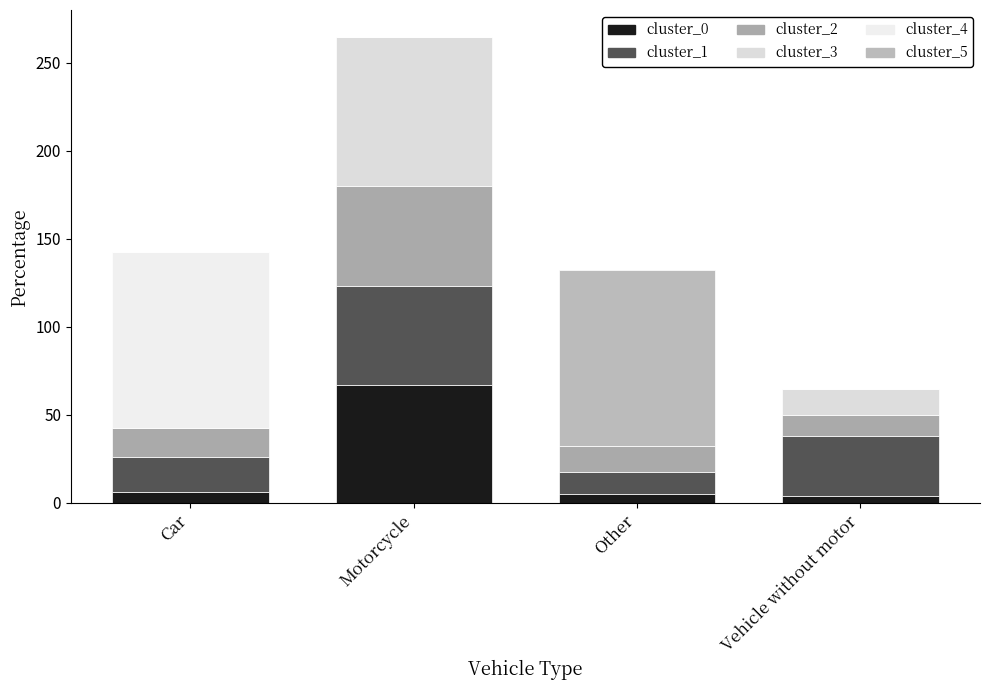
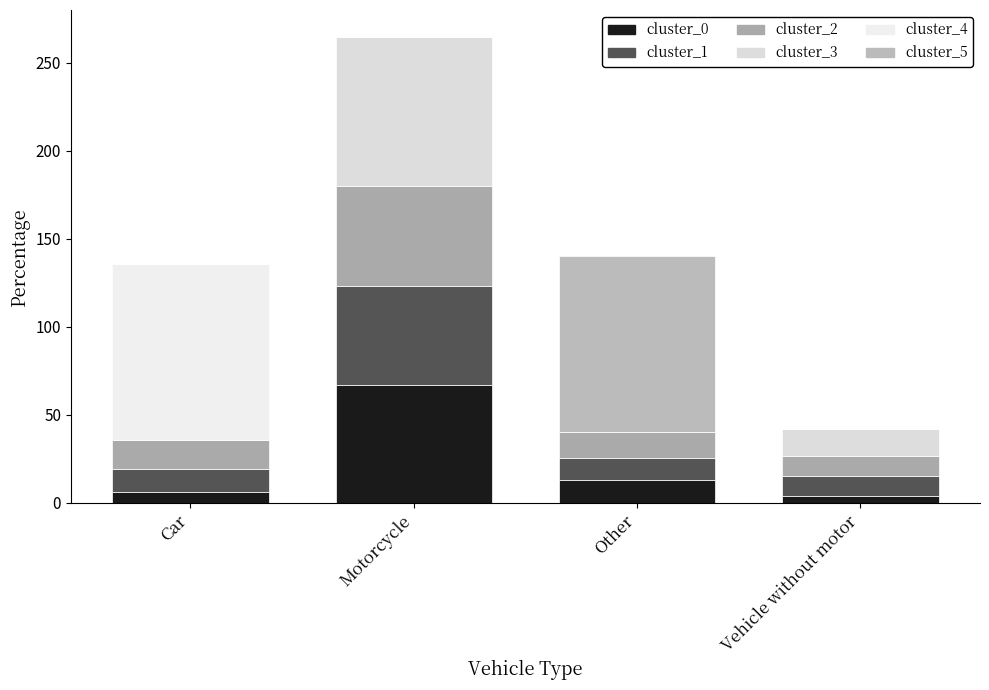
  {
    "cluster_0": {
      "Car": 6,
      "Motorcycle": 67,
-     "Other": 5,
+     "Other": 13,
      "Vehicle without motor": 4
    },
    "cluster_1": {
-     "Car": 20,
+     "Car": 13,
      "Motorcycle": 56,
      "Other": 13,
-     "Vehicle without motor": 34
+     "Vehicle without motor": 11
    }
  }
